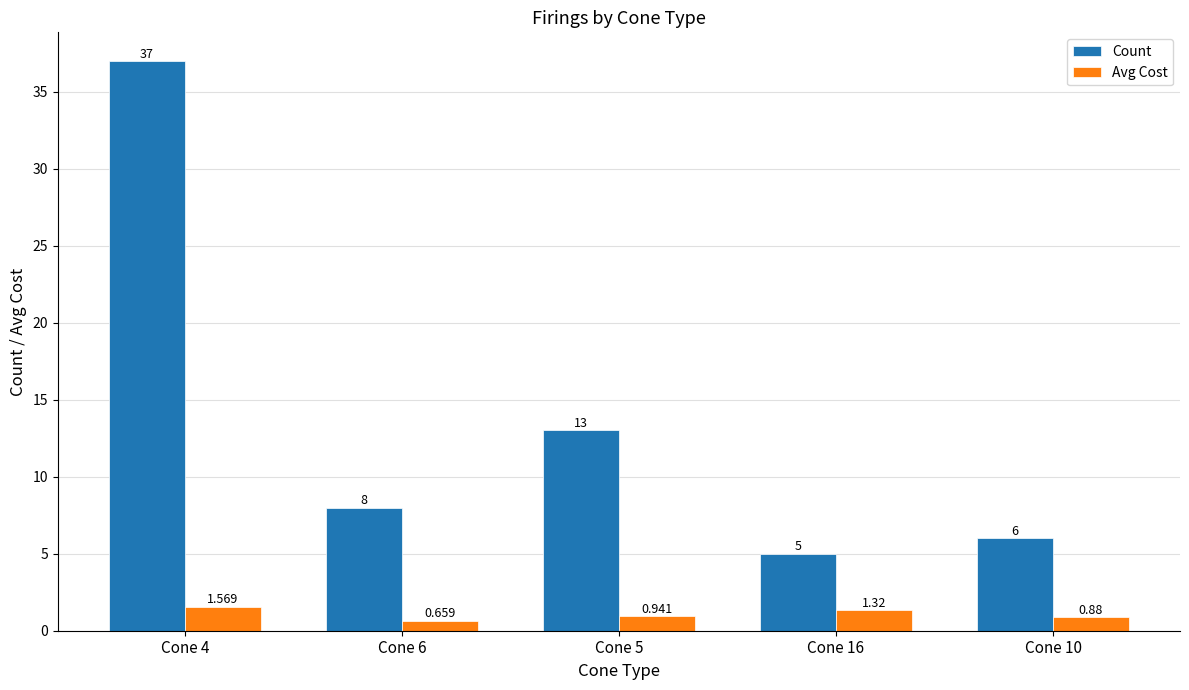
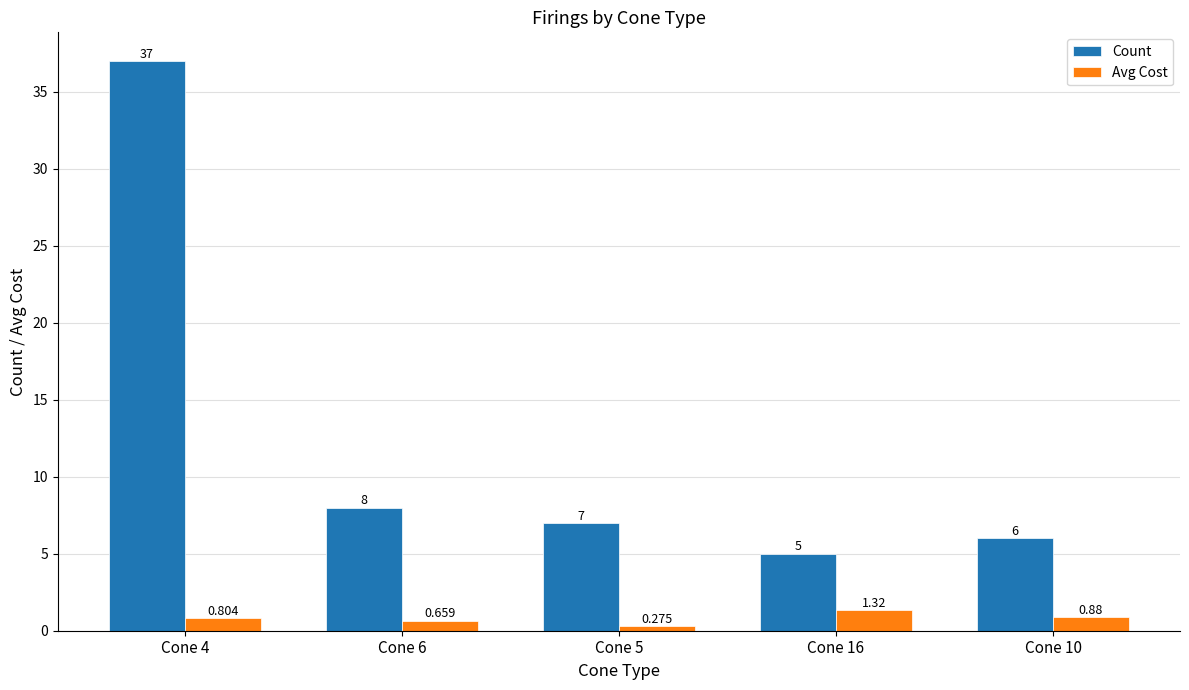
  {
    "Count": {
      "Cone 4": 37,
      "Cone 6": 8,
-     "Cone 5": 13,
+     "Cone 5": 7,
      "Cone 16": 5,
      "Cone 10": 6
    },
    "Avg Cost": {
-     "Cone 4": 1.569,
+     "Cone 4": 0.804,
      "Cone 6": 0.659,
-     "Cone 5": 0.941,
+     "Cone 5": 0.275,
      "Cone 16": 1.32,
      "Cone 10": 0.88
    }
  }
